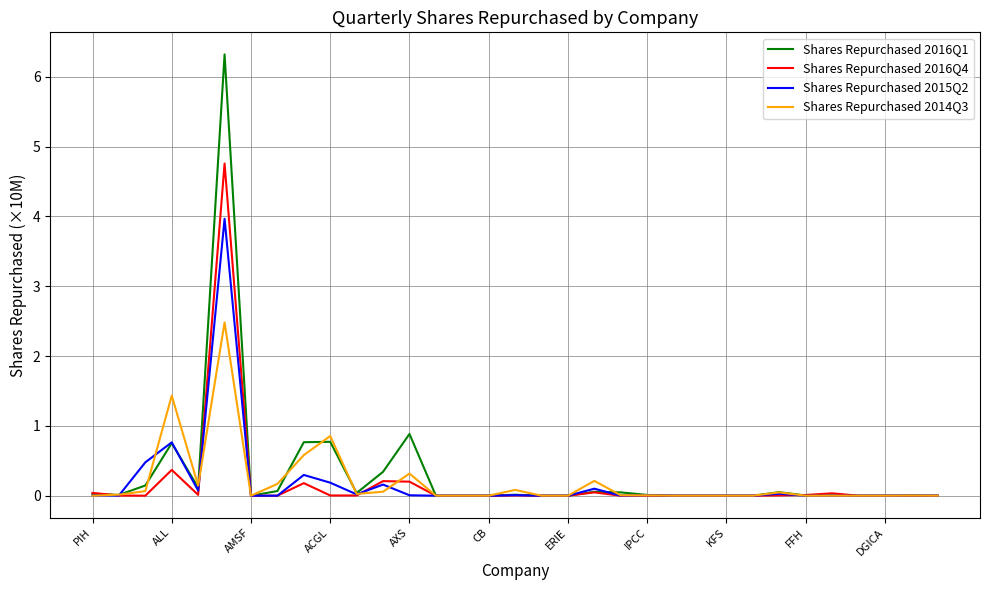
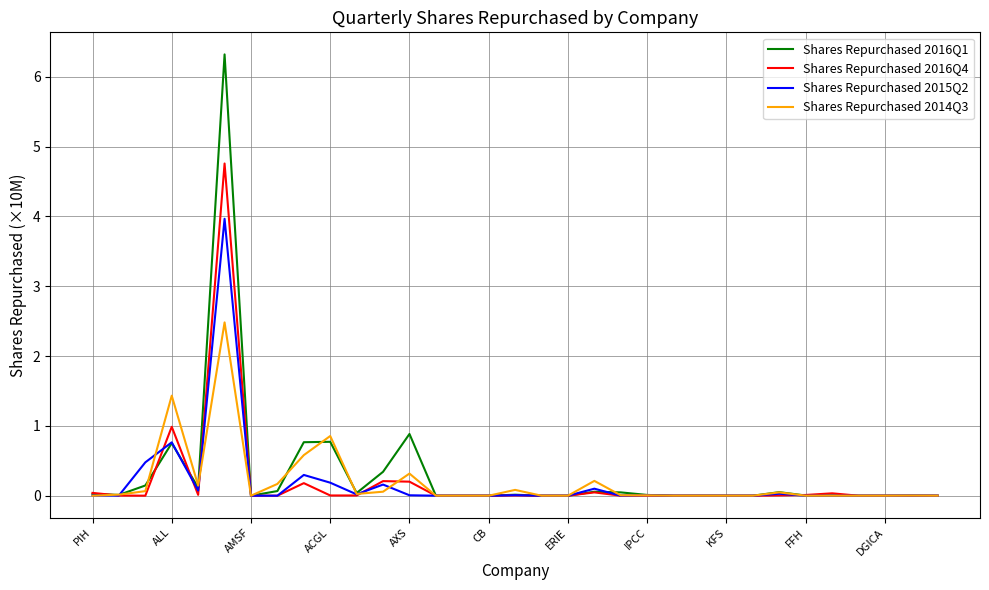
  {
    "Shares Repurchased 2016Q1": {
      "ACGL": 0.8,
      "AXS": 0.9
    },
    "Shares Repurchased 2016Q4": {
-     "ALL": 0.4,
+     "ALL": 1.0,
      "ACGL": 0.0,
      "AXS": 0.2
    },
    "Shares Repurchased 2015Q2": {
      "ACGL": 0.2,
      "AXS": 0.0
    },
    "Shares Repurchased 2014Q3": {
      "ALL": 1.4,
      "ACGL": 0.9,
      "AXS": 0.3
    }
  }
